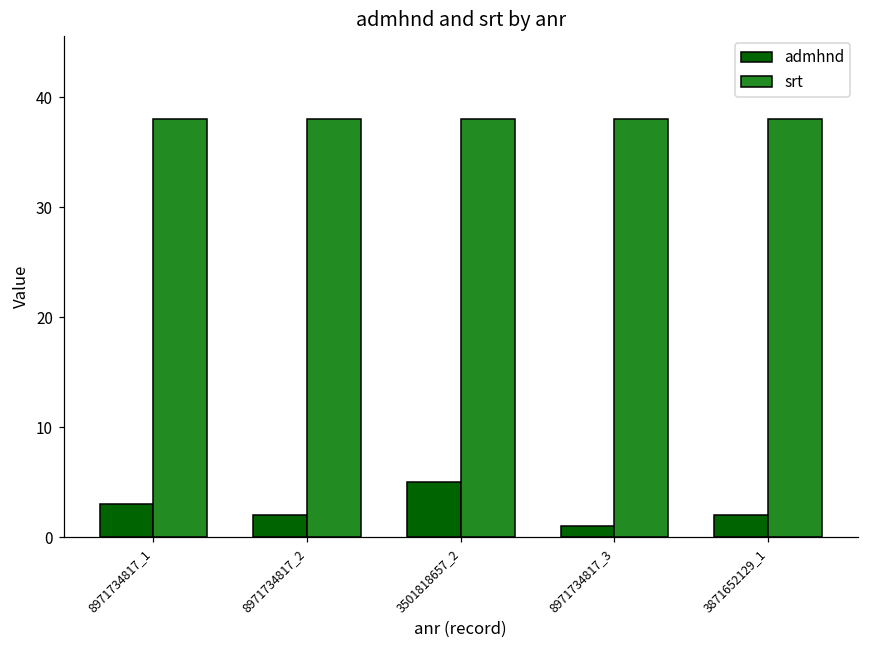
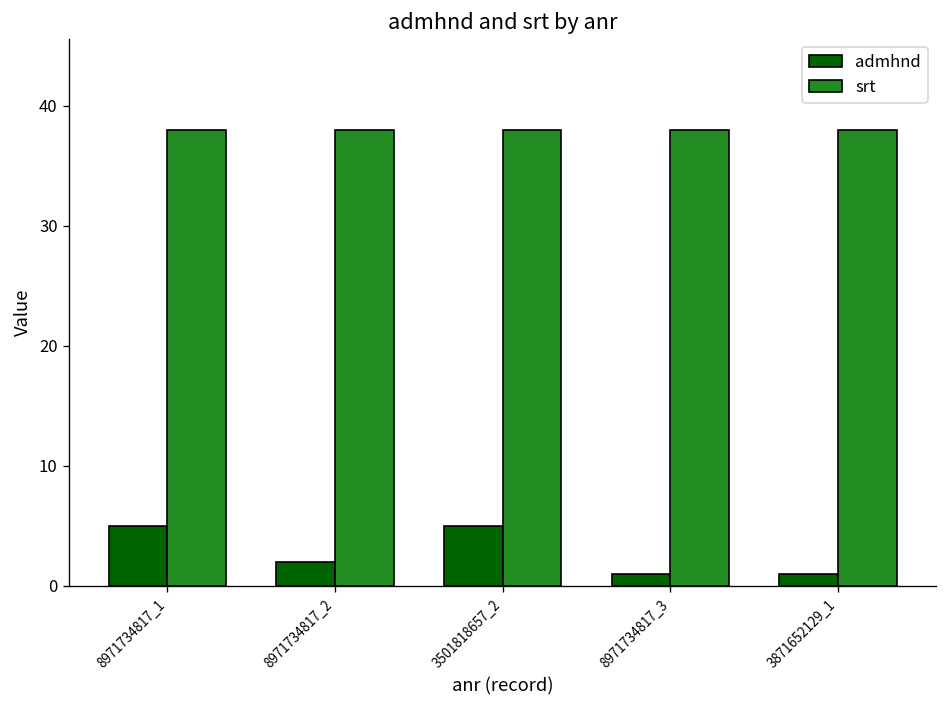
  {
    "admhnd": {
-     "8971734817_1": 3,
+     "8971734817_1": 5,
      "8971734817_2": 2,
      "3501818657_2": 5,
      "8971734817_3": 1,
-     "3871652129_1": 2
+     "3871652129_1": 1
    },
    "srt": {
      "8971734817_1": 38,
      "8971734817_2": 38,
      "3501818657_2": 38,
      "8971734817_3": 38,
      "3871652129_1": 38
    }
  }
